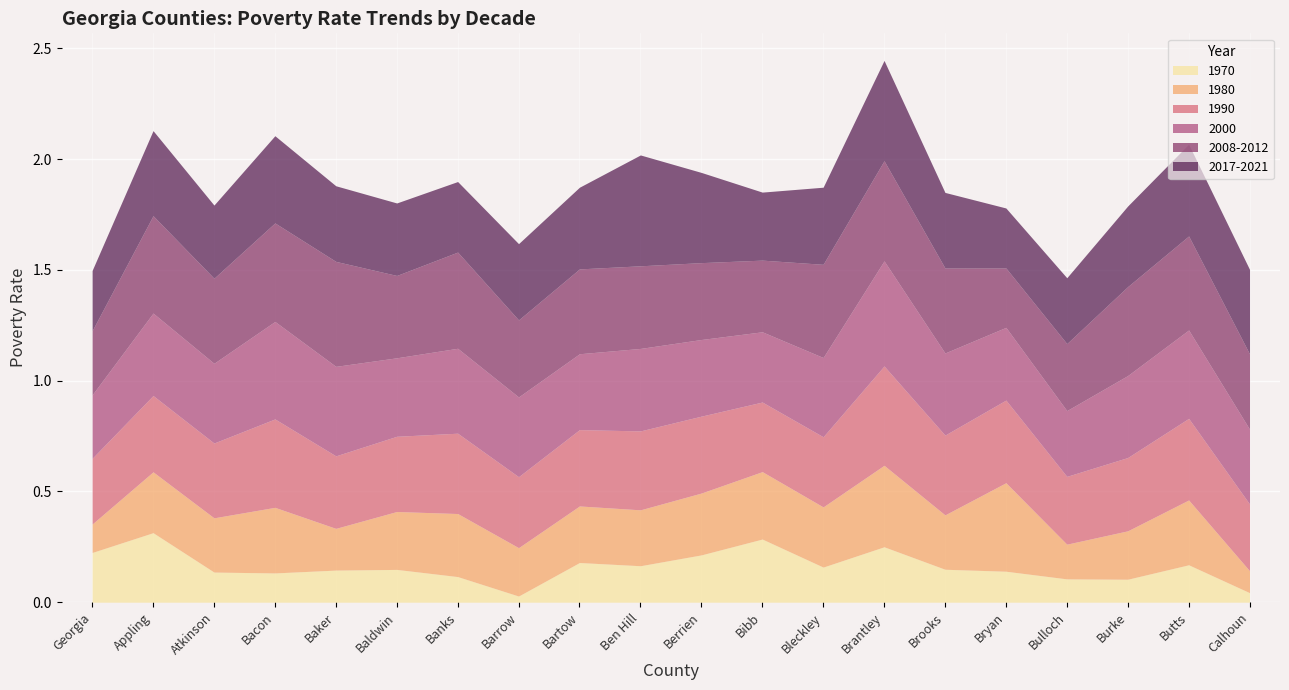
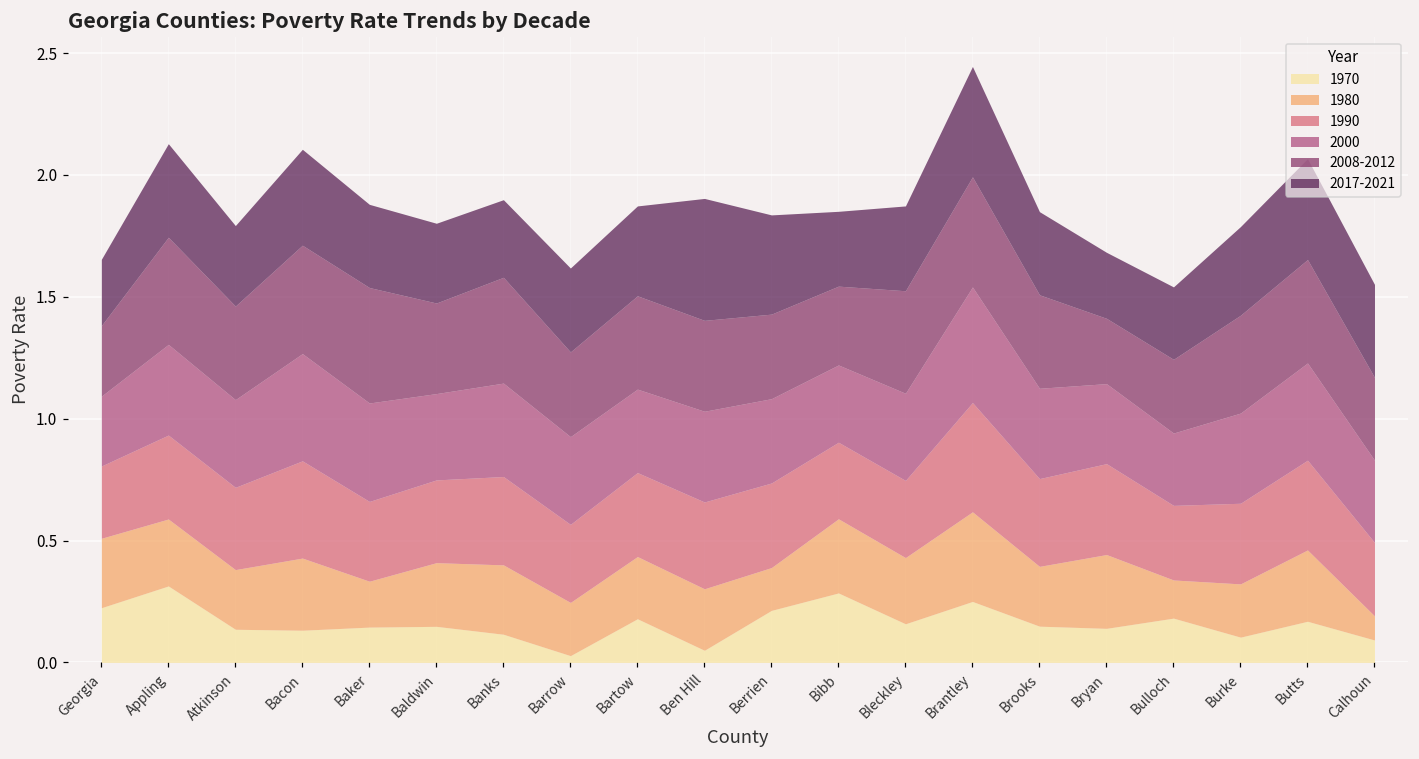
  {
    "1970": {
      "Georgia": 0.22,
      "Appling": 0.31,
      "Atkinson": 0.14,
      "Bacon": 0.13,
      "Baker": 0.14,
      "Baldwin": 0.15,
      "Banks": 0.12,
      "Barrow": 0.03,
      "Bartow": 0.18,
-     "Ben Hill": 0.16,
+     "Ben Hill": 0.05,
      "Berrien": 0.21,
      "Bibb": 0.29,
      "Bleckley": 0.16,
      "Brantley": 0.25,
      "Brooks": 0.15,
      "Bryan": 0.14,
-     "Bulloch": 0.11,
+     "Bulloch": 0.18,
      "Burke": 0.10,
      "Butts": 0.17,
-     "Calhoun": 0.04
+     "Calhoun": 0.09
    },
    "1980": {
-     "Georgia": 0.13,
+     "Georgia": 0.28,
      "Appling": 0.27,
      "Atkinson": 0.24,
      "Bacon": 0.30,
      "Baker": 0.19,
      "Baldwin": 0.26,
      "Banks": 0.28,
      "Barrow": 0.22,
      "Bartow": 0.26,
      "Ben Hill": 0.25,
-     "Berrien": 0.28,
+     "Berrien": 0.18,
      "Bibb": 0.30,
      "Bleckley": 0.27,
      "Brantley": 0.37,
      "Brooks": 0.25,
-     "Bryan": 0.40,
+     "Bryan": 0.30,
      "Bulloch": 0.16,
      "Burke": 0.22,
      "Butts": 0.29,
      "Calhoun": 0.10
    }
  }
